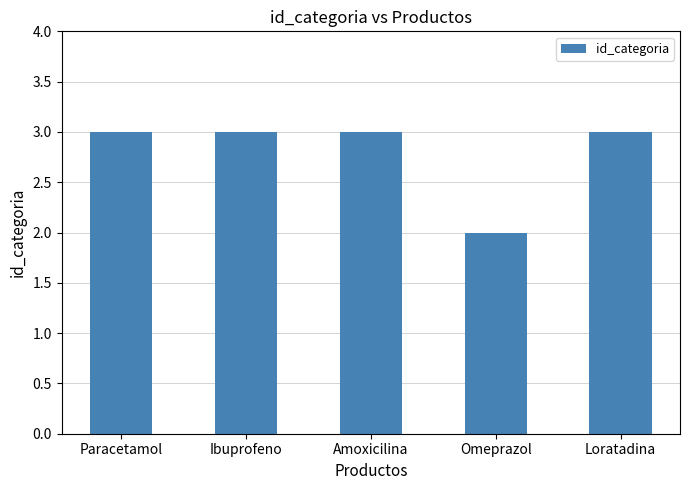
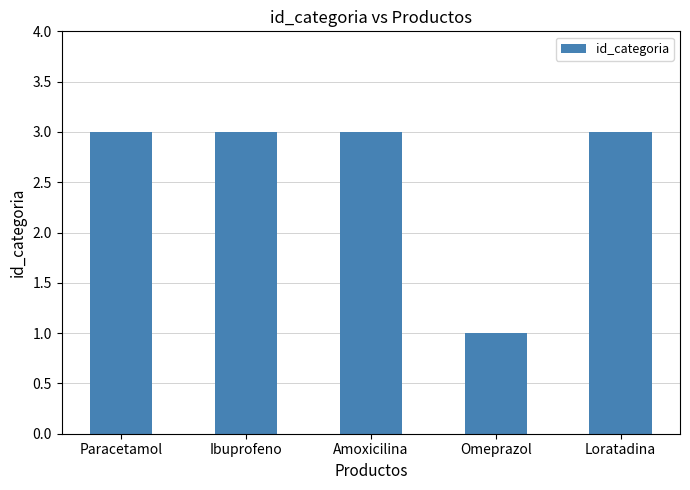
  {
    "Paracetamol": 3,
    "Ibuprofeno": 3,
    "Amoxicilina": 3,
-   "Omeprazol": 2,
+   "Omeprazol": 1,
    "Loratadina": 3
  }
